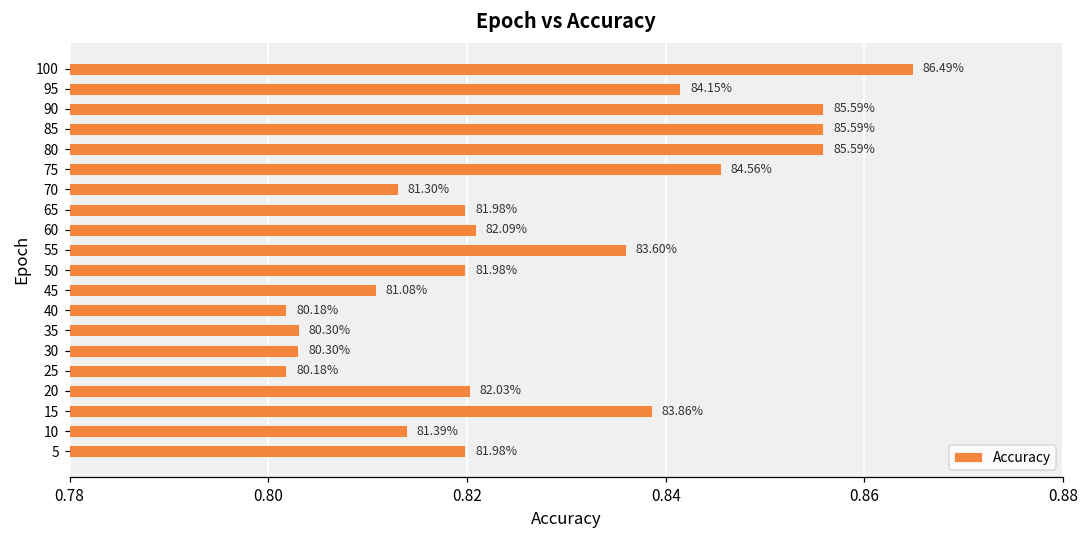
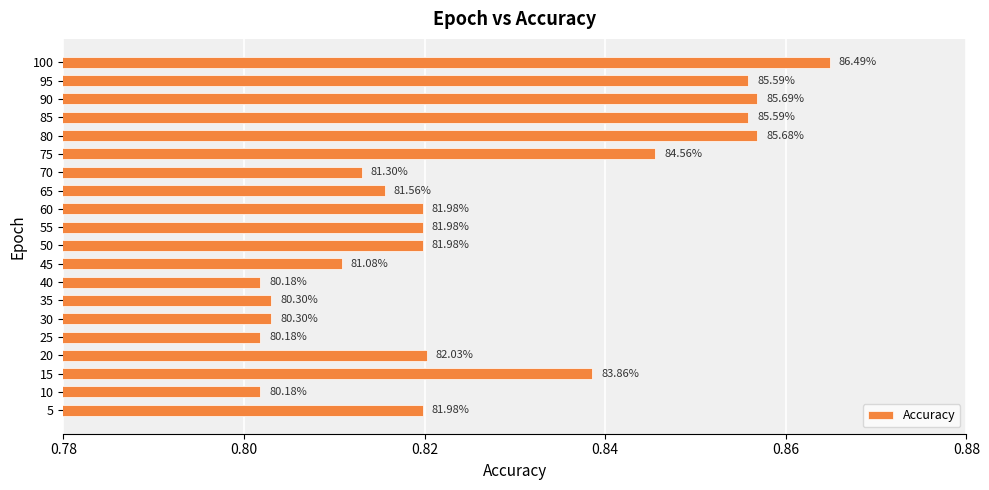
  {
    "100": "86.49%",
-   "95": "84.15%",
-   "90": "85.59%",
+   "95": "85.59%",
+   "90": "85.69%",
    "85": "85.59%",
-   "80": "85.59%",
+   "80": "85.68%",
    "75": "84.56%",
    "70": "81.30%",
-   "65": "81.98%",
-   "60": "82.09%",
-   "55": "83.60%",
+   "65": "81.56%",
+   "60": "81.98%",
+   "55": "81.98%",
    "50": "81.98%",
    "45": "81.08%",
    "40": "80.18%",
    "35": "80.30%",
    "30": "80.30%",
    "25": "80.18%",
    "20": "82.03%",
    "15": "83.86%",
-   "10": "81.39%",
+   "10": "80.18%",
    "5": "81.98%"
  }
